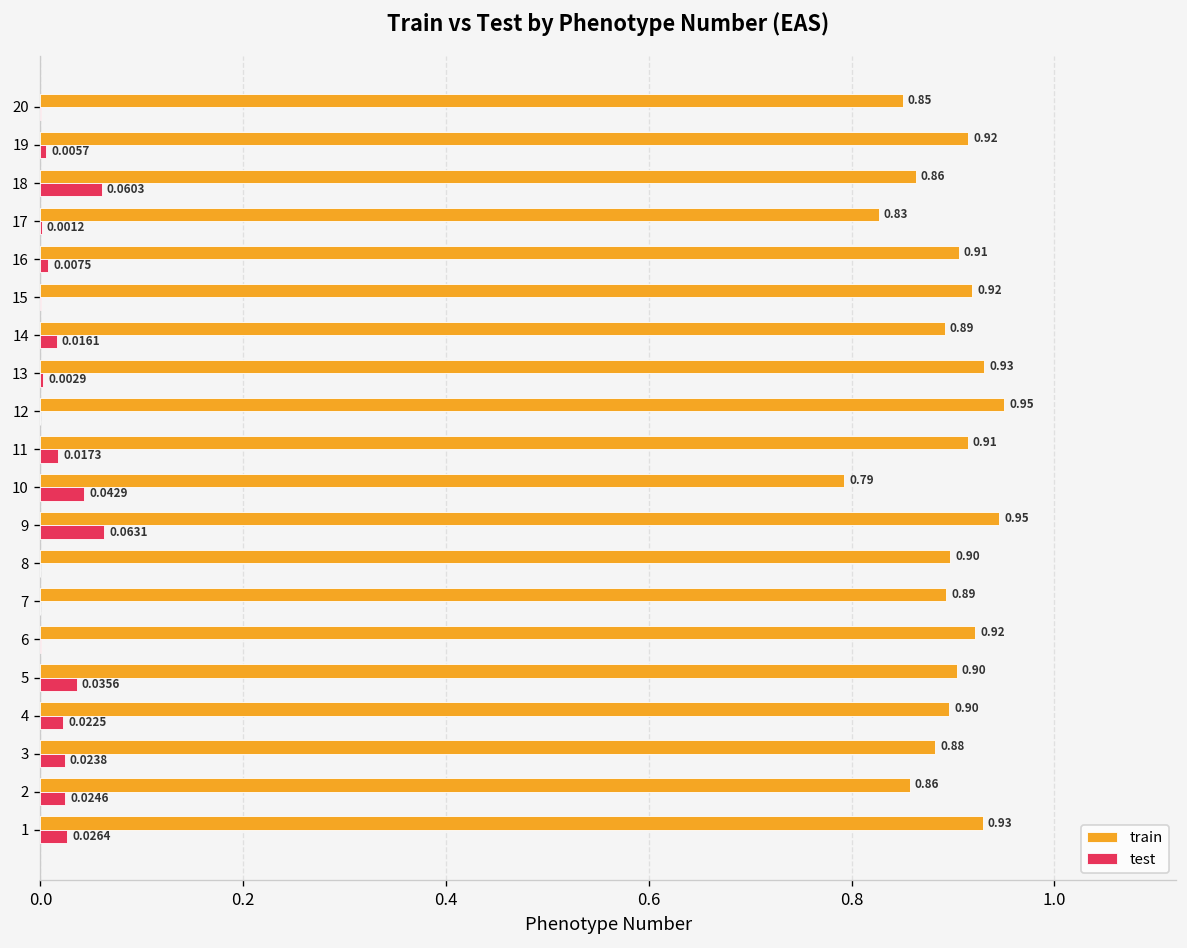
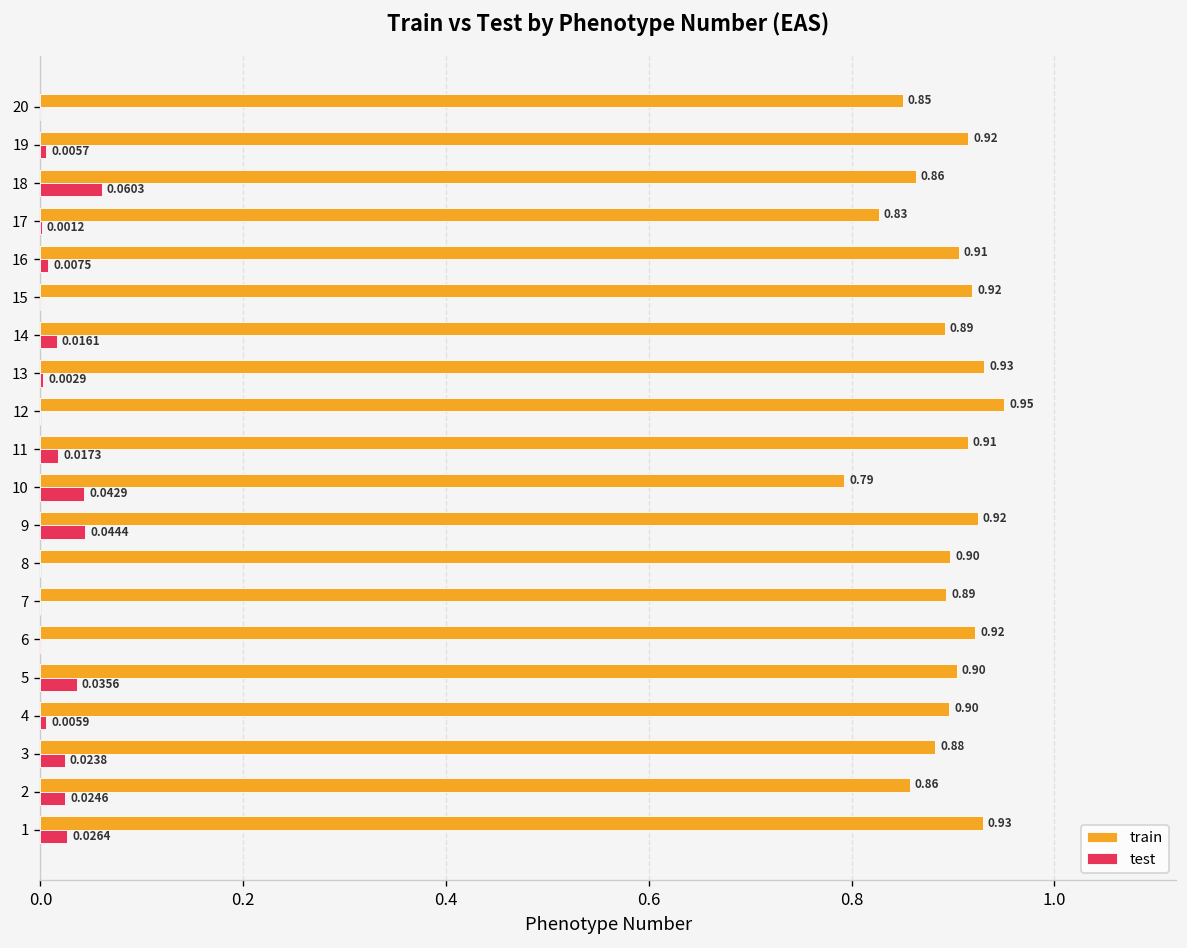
  {
    "train": {
      "20": 0.85,
      "19": 0.92,
      "18": 0.86,
      "17": 0.83,
      "16": 0.91,
      "15": 0.92,
      "14": 0.89,
      "13": 0.93,
      "12": 0.95,
      "11": 0.91,
      "10": 0.79,
-     "9": 0.95,
+     "9": 0.92,
      "8": 0.90,
      "7": 0.89,
      "6": 0.92,
      "5": 0.90,
      "4": 0.90,
      "3": 0.88,
      "2": 0.86,
      "1": 0.93
    },
    "test": {
      "19": 0.0057,
      "18": 0.0603,
      "17": 0.0012,
      "16": 0.0075,
      "14": 0.0161,
      "13": 0.0029,
      "11": 0.0173,
      "10": 0.0429,
-     "9": 0.0631,
+     "9": 0.0444,
      "5": 0.0356,
-     "4": 0.0225,
+     "4": 0.0059,
      "3": 0.0238,
      "2": 0.0246,
      "1": 0.0264
    }
  }
